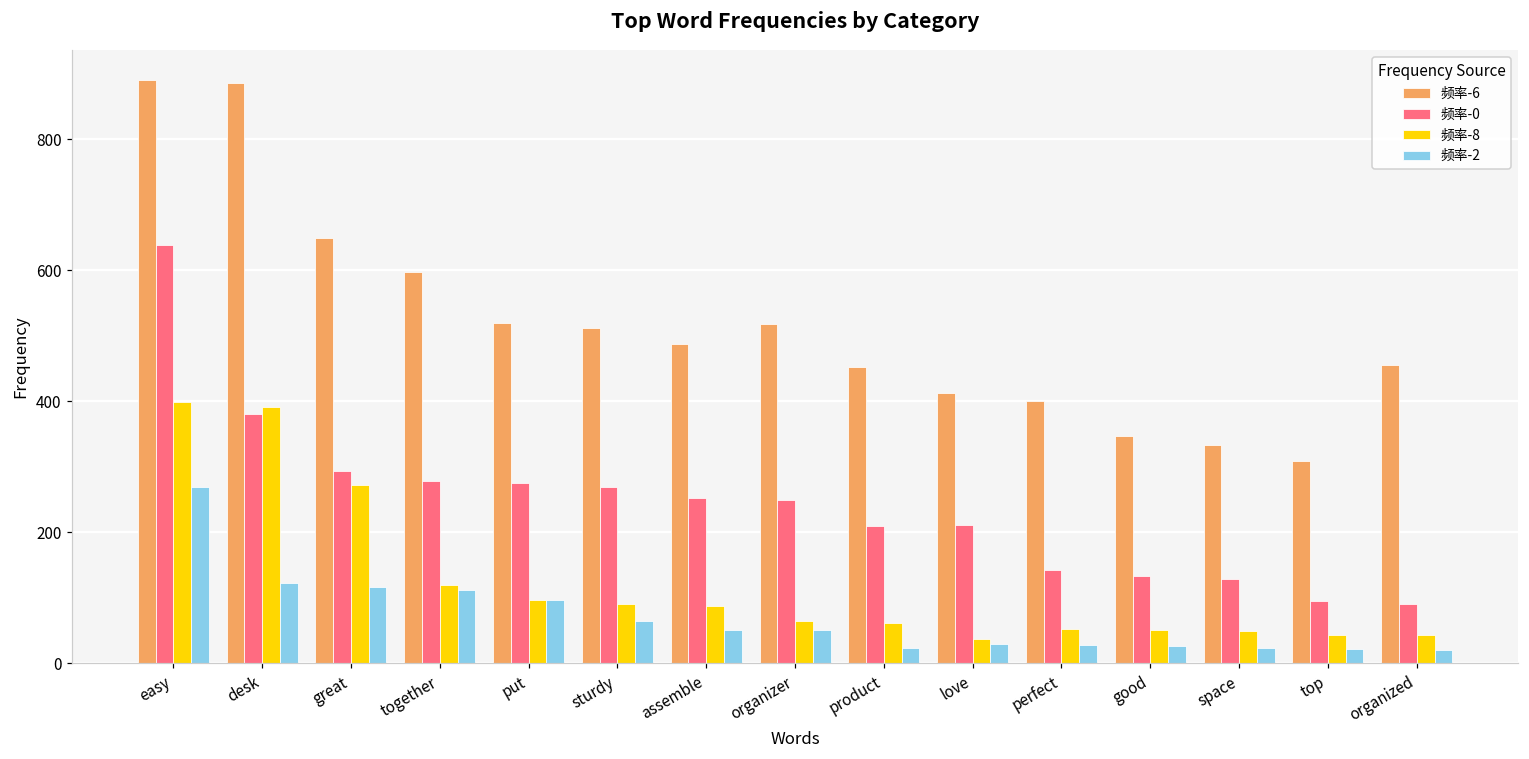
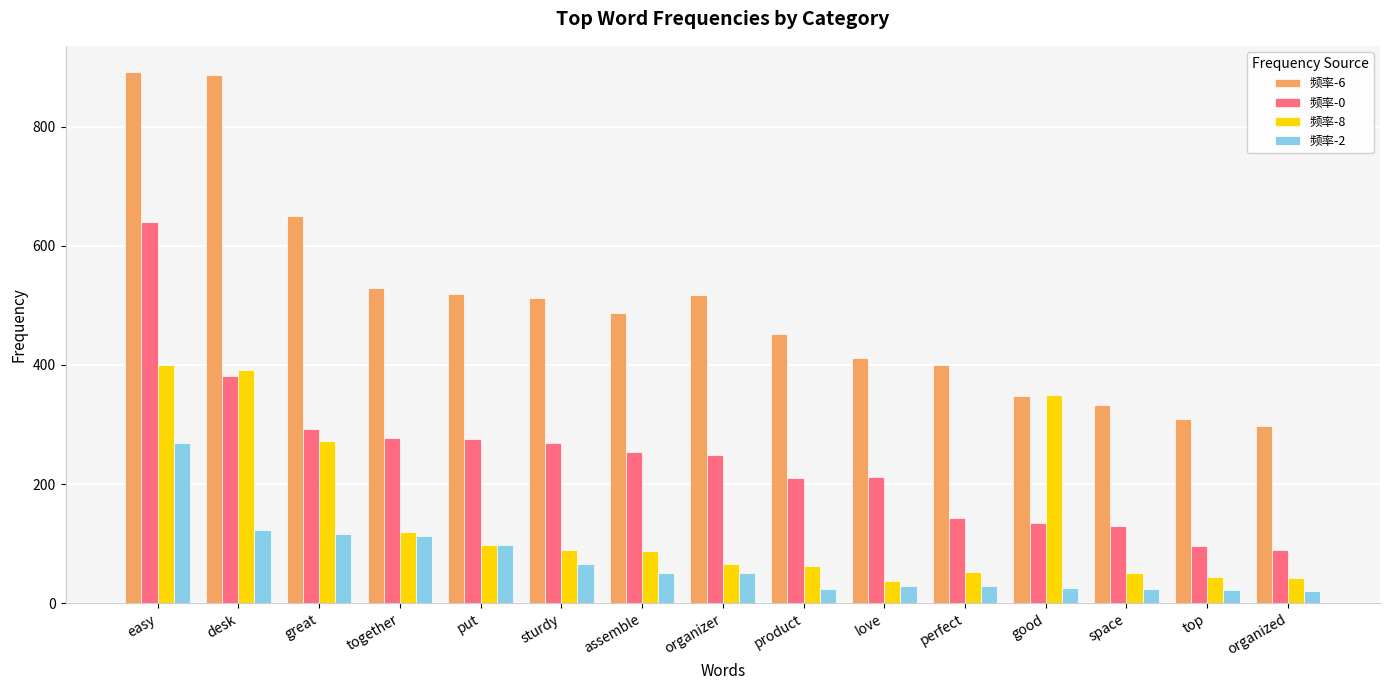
  {
    "频率-6": {
      "easy": 890,
      "desk": 890,
      "great": 650,
-     "together": 600,
+     "together": 530,
      "put": 520,
      "sturdy": 510,
      "assemble": 490,
      "organizer": 520,
      "product": 450,
      "love": 410,
      "perfect": 400,
      "good": 350,
      "space": 330,
      "top": 310,
-     "organized": 460
+     "organized": 300
    },
    "频率-0": {
      "easy": 640,
      "desk": 380,
      "great": 290,
      "together": 280,
      "put": 280,
      "sturdy": 270,
      "assemble": 250,
      "organizer": 250,
      "product": 210,
      "love": 210,
      "perfect": 140,
      "good": 130,
      "space": 130,
      "top": 100,
      "organized": 90
    },
    "频率-8": {
      "easy": 400,
      "desk": 390,
      "great": 270,
      "together": 120,
      "put": 100,
      "sturdy": 90,
      "assemble": 90,
      "organizer": 70,
      "product": 60,
      "love": 40,
      "perfect": 50,
-     "good": 50,
+     "good": 350,
      "space": 50,
      "top": 40,
      "organized": 40
    },
    "频率-2": {
      "easy": 270,
      "desk": 120,
      "great": 120,
      "together": 110,
      "put": 100,
      "sturdy": 70,
      "assemble": 50,
      "organizer": 50,
      "product": 20,
      "love": 30,
      "perfect": 30,
      "good": 30,
      "space": 20,
      "top": 20,
      "organized": 20
    }
  }
